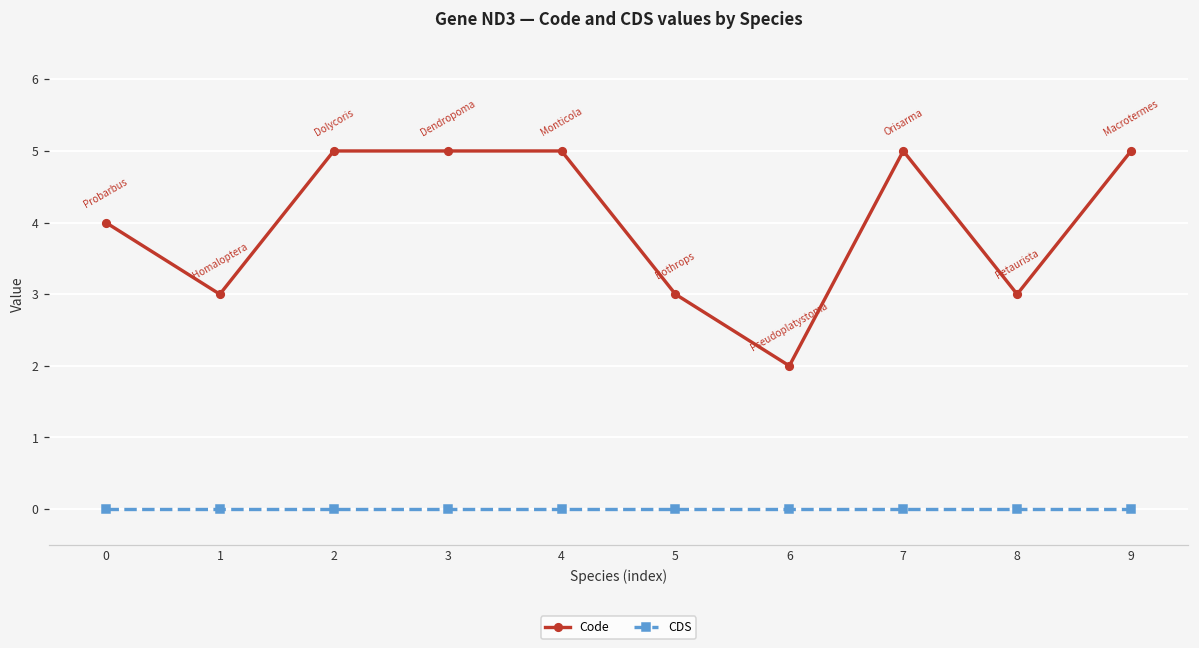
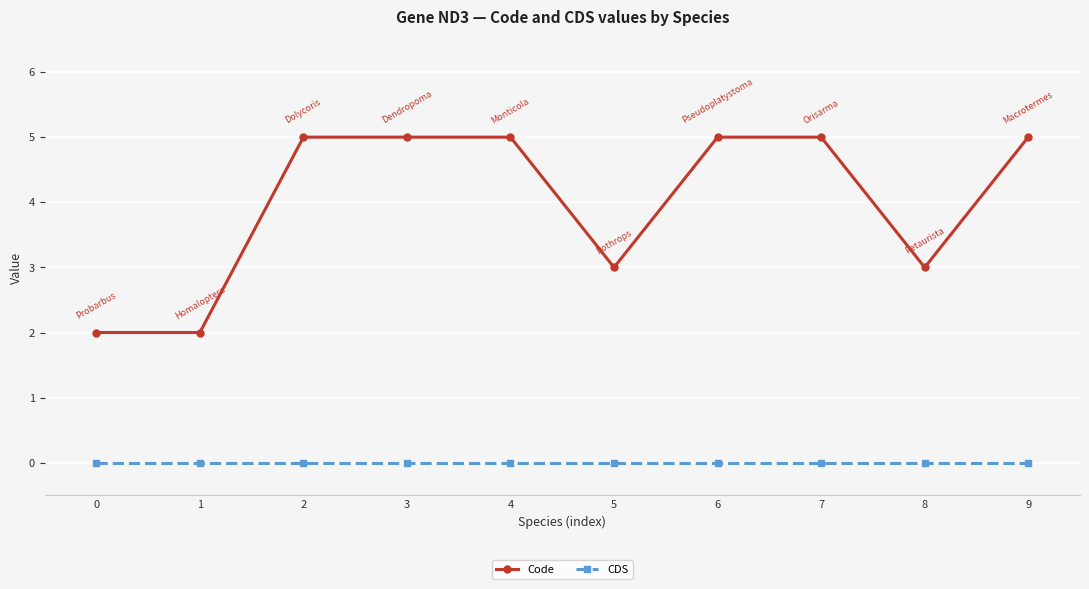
  {
    "Code": {
-     "0": 4,
-     "1": 3,
+     "0": 2,
+     "1": 2,
      "2": 5,
      "3": 5,
      "4": 5,
      "5": 3,
-     "6": 2,
+     "6": 5,
      "7": 5,
      "8": 3,
      "9": 5
    },
    "CDS": {
      "0": 0,
      "1": 0,
      "2": 0,
      "3": 0,
      "4": 0,
      "5": 0,
      "6": 0,
      "7": 0,
      "8": 0,
      "9": 0
    }
  }
